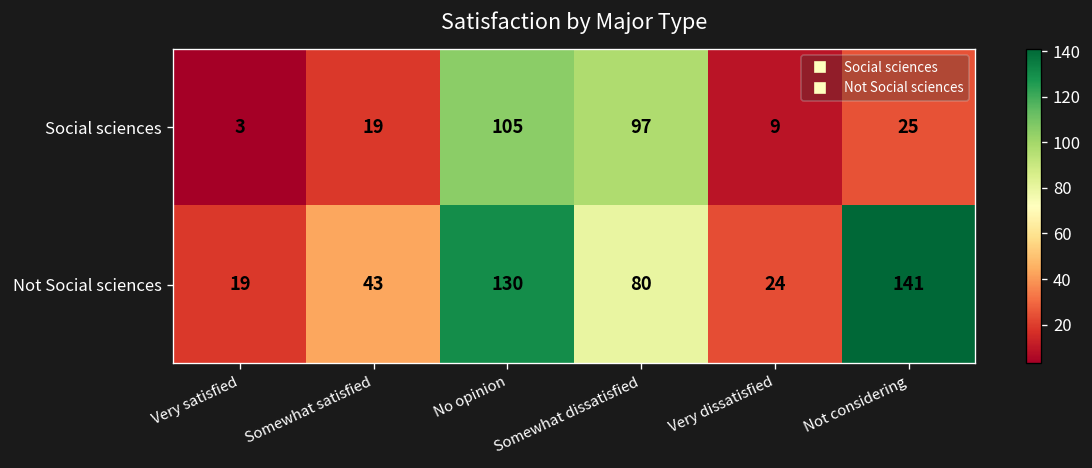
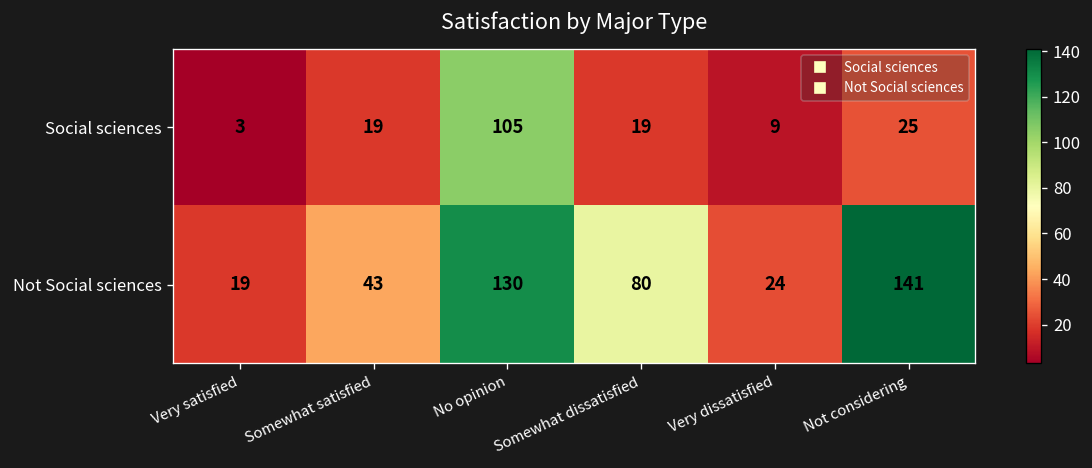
  {
    "Social sciences": {
      "Very satisfied": 3,
      "Somewhat satisfied": 19,
      "No opinion": 105,
-     "Somewhat dissatisfied": 97,
+     "Somewhat dissatisfied": 19,
      "Very dissatisfied": 9,
      "Not considering": 25
    },
    "Not Social sciences": {
      "Very satisfied": 19,
      "Somewhat satisfied": 43,
      "No opinion": 130,
      "Somewhat dissatisfied": 80,
      "Very dissatisfied": 24,
      "Not considering": 141
    }
  }
